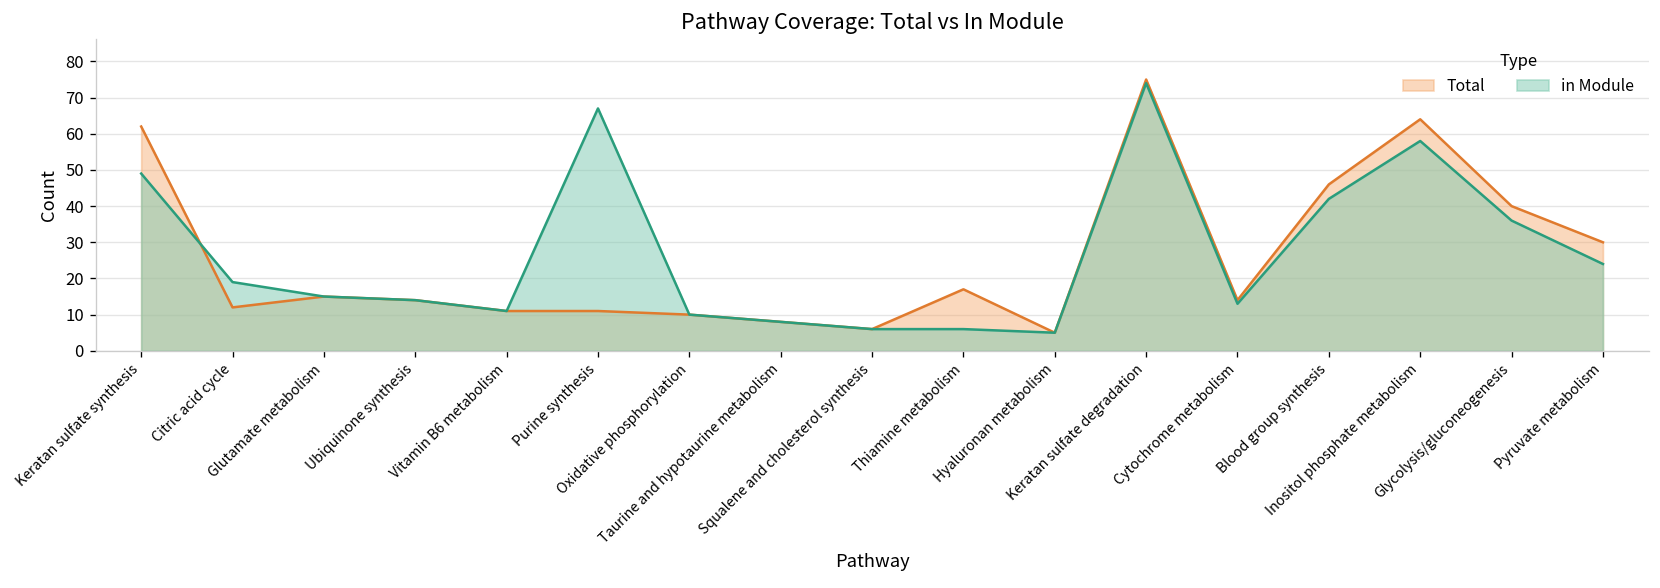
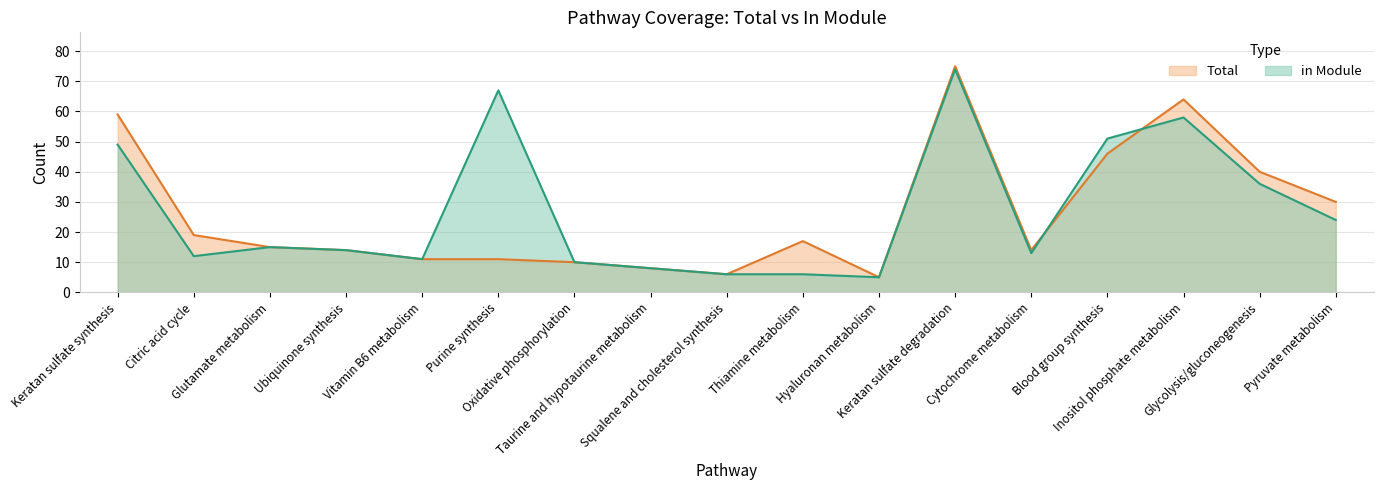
  {
    "Total": {
-     "Keratan sulfate synthesis": 62,
-     "Citric acid cycle": 12,
+     "Keratan sulfate synthesis": 59,
+     "Citric acid cycle": 19,
      "Purine synthesis": 11,
      "Thiamine metabolism": 17,
      "Keratan sulfate degradation": 75,
      "Cytochrome metabolism": 14,
      "Blood group synthesis": 46,
      "Inositol phosphate metabolism": 64,
      "Glycolysis/gluconeogenesis": 40,
      "Pyruvate metabolism": 30
    },
    "in Module": {
      "Keratan sulfate synthesis": 49,
-     "Citric acid cycle": 19,
+     "Citric acid cycle": 12,
      "Purine synthesis": 67,
      "Thiamine metabolism": 6,
      "Keratan sulfate degradation": 74,
      "Cytochrome metabolism": 13,
-     "Blood group synthesis": 42,
+     "Blood group synthesis": 51,
      "Inositol phosphate metabolism": 58,
      "Glycolysis/gluconeogenesis": 36,
      "Pyruvate metabolism": 24
    }
  }
